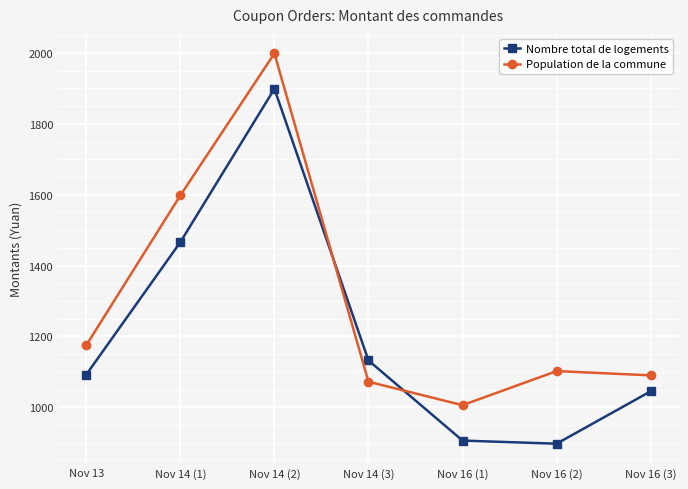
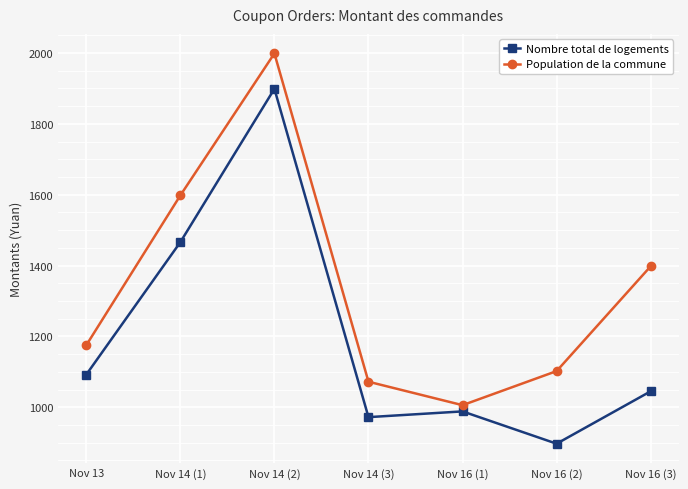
  {
    "Nombre total de logements": {
      "Nov 13": 1090,
      "Nov 14 (1)": 1470,
      "Nov 14 (2)": 1900,
-     "Nov 14 (3)": 1130,
-     "Nov 16 (1)": 910,
+     "Nov 14 (3)": 970,
+     "Nov 16 (1)": 990,
      "Nov 16 (2)": 900,
      "Nov 16 (3)": 1050
    },
    "Population de la commune": {
      "Nov 13": 1180,
      "Nov 14 (1)": 1600,
      "Nov 14 (2)": 2000,
      "Nov 14 (3)": 1070,
      "Nov 16 (1)": 1010,
      "Nov 16 (2)": 1100,
-     "Nov 16 (3)": 1090
+     "Nov 16 (3)": 1400
    }
  }
